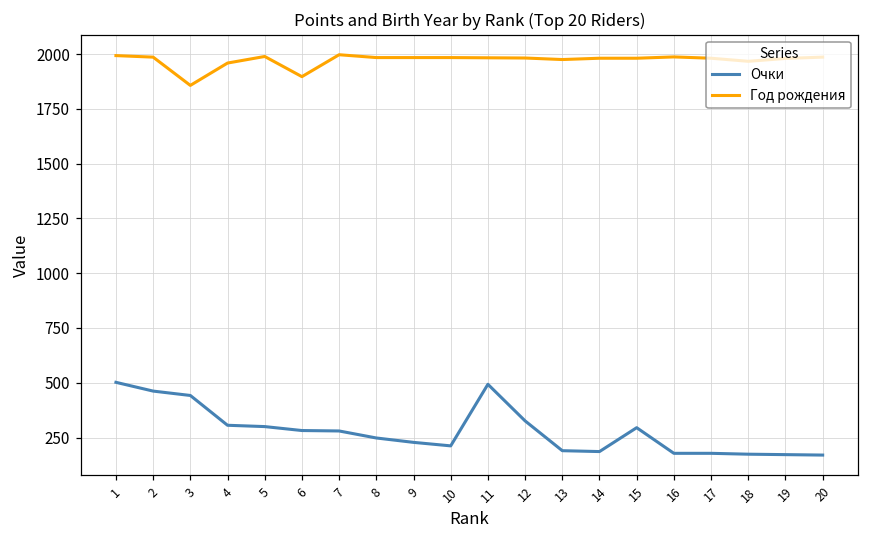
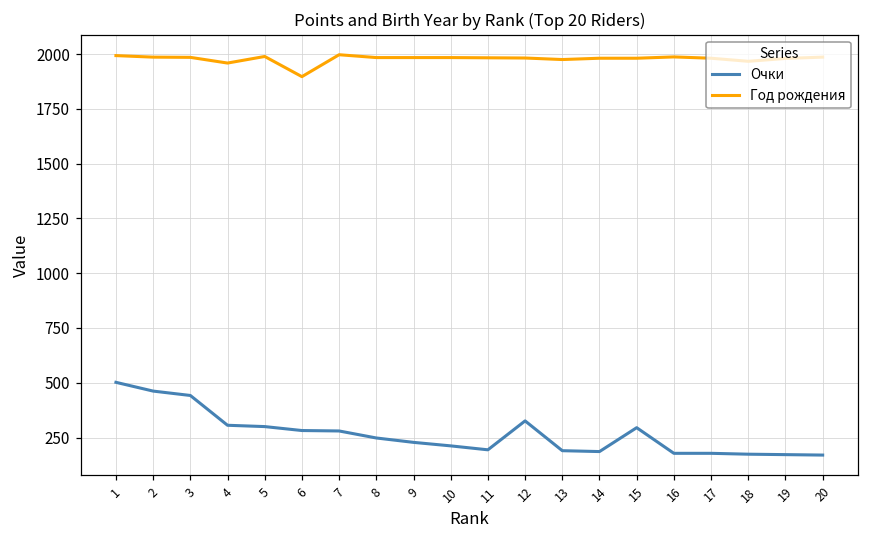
  {
    "Очки": {
      "1": 500,
      "2": 460,
      "3": 440,
      "4": 310,
      "5": 300,
      "6": 280,
      "7": 280,
      "8": 250,
      "9": 230,
      "10": 210,
-     "11": 490,
+     "11": 190,
      "12": 330,
      "13": 190,
      "14": 190,
      "15": 300,
      "16": 180,
      "17": 180,
      "18": 170,
      "19": 170,
      "20": 170
    },
    "Год рождения": {
      "1": 1990,
      "2": 1990,
-     "3": 1860,
+     "3": 1990,
      "4": 1960,
      "5": 1990,
      "6": 1900,
      "7": 2000,
      "8": 1980,
      "9": 1980,
      "10": 1980,
      "11": 1980,
      "12": 1980,
      "13": 1980,
      "14": 1980,
      "15": 1980,
      "16": 1990
    }
  }
